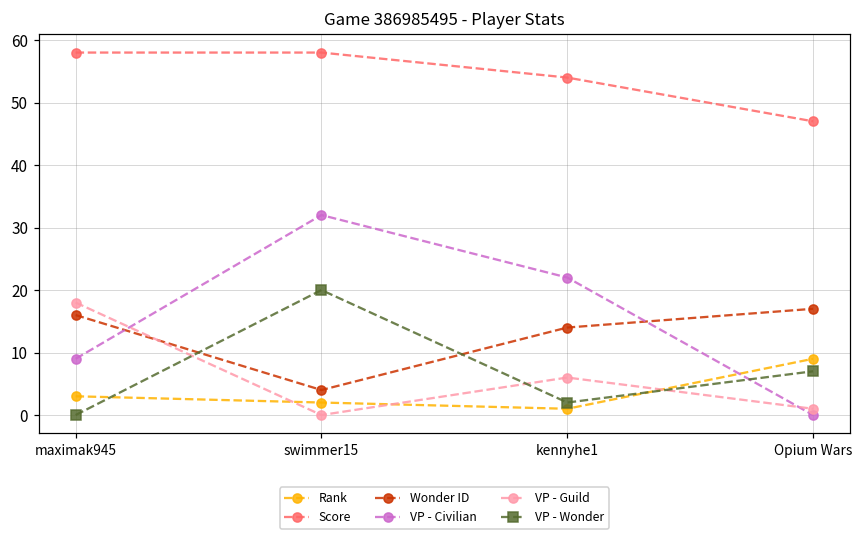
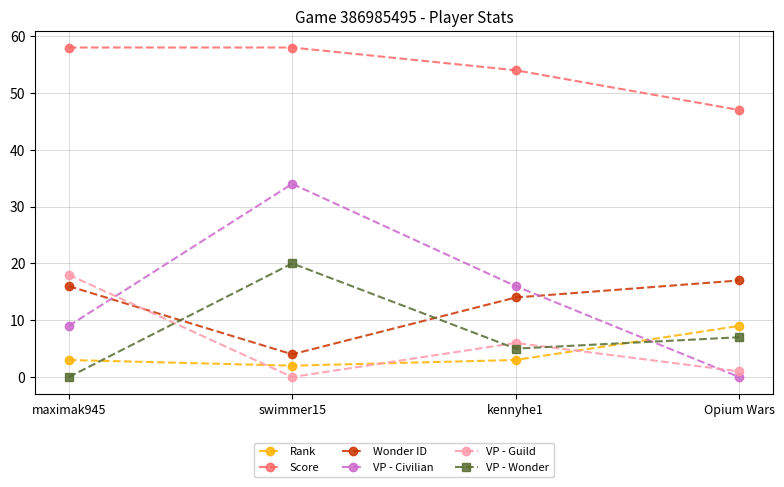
  {
    "Rank": {
      "maximak945": 3,
      "swimmer15": 2,
-     "kennyhe1": 1,
+     "kennyhe1": 3,
      "Opium Wars": 9
    },
    "Score": {
      "maximak945": 58,
      "swimmer15": 58,
      "kennyhe1": 54,
      "Opium Wars": 47
    },
    "Wonder ID": {
      "maximak945": 16,
      "swimmer15": 4,
      "kennyhe1": 14,
      "Opium Wars": 17
    },
    "VP - Civilian": {
      "maximak945": 9,
-     "swimmer15": 32,
-     "kennyhe1": 22,
+     "swimmer15": 34,
+     "kennyhe1": 16,
      "Opium Wars": 0
    },
    "VP - Guild": {
      "maximak945": 18,
      "swimmer15": 0,
      "kennyhe1": 6,
      "Opium Wars": 1
    },
    "VP - Wonder": {
      "maximak945": 0,
      "swimmer15": 20,
-     "kennyhe1": 2,
+     "kennyhe1": 5,
      "Opium Wars": 7
    }
  }
